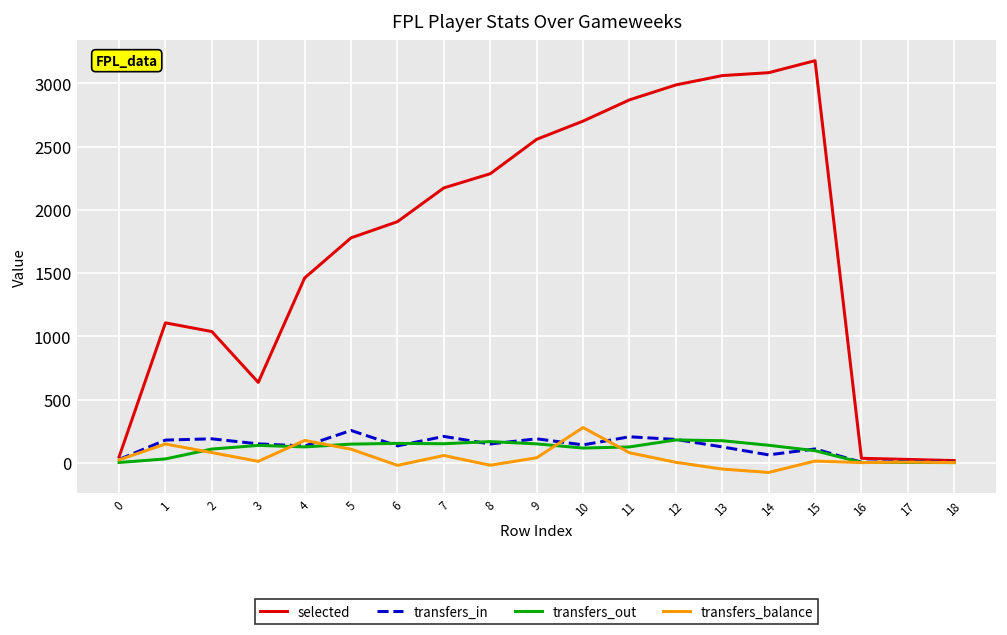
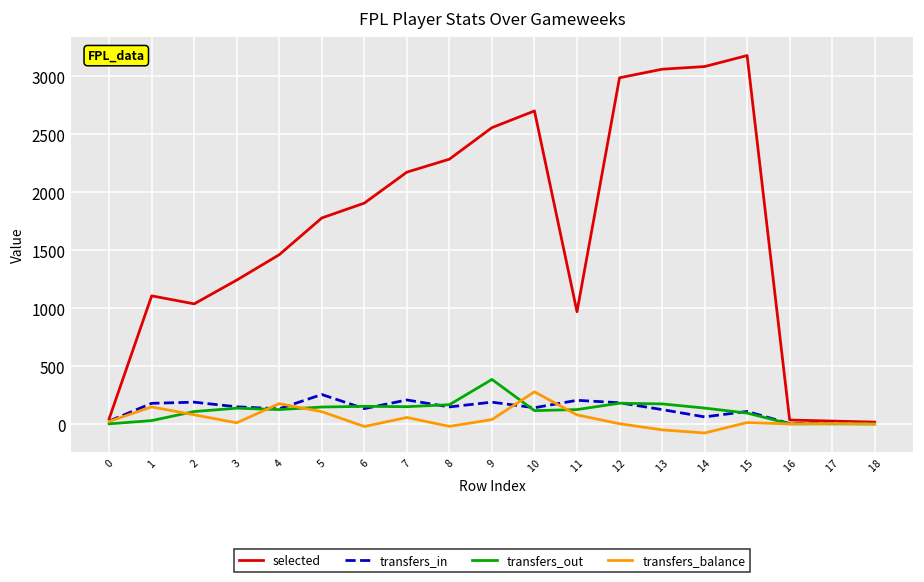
  {
    "selected": {
      "1": 1110,
      "2": 1040,
-     "3": 640,
+     "3": 1240,
      "4": 1460,
      "5": 1780,
      "6": 1910,
      "7": 2170,
      "8": 2290,
      "9": 2560,
      "10": 2700,
-     "11": 2870,
+     "11": 970,
      "12": 2990,
      "13": 3060,
      "14": 3090,
      "15": 3180,
      "16": 40
    },
    "transfers_in": {
      "1": 180,
      "2": 190,
      "5": 260,
      "7": 210,
      "9": 190,
      "10": 140,
      "11": 210,
      "13": 130,
      "14": 60
    },
    "transfers_out": {
      "1": 30,
      "2": 110,
      "5": 150,
      "7": 150,
-     "9": 150,
+     "9": 390,
      "10": 120,
      "11": 130,
      "13": 180,
      "14": 140
    },
    "transfers_balance": {
      "1": 150,
      "2": 80,
      "3": 10,
      "4": 180,
      "5": 110,
      "6": -20,
      "7": 60,
      "8": -20,
      "9": 40,
      "10": 280,
      "11": 80,
      "12": 0,
      "13": -50,
      "14": -80,
      "15": 10
    }
  }
